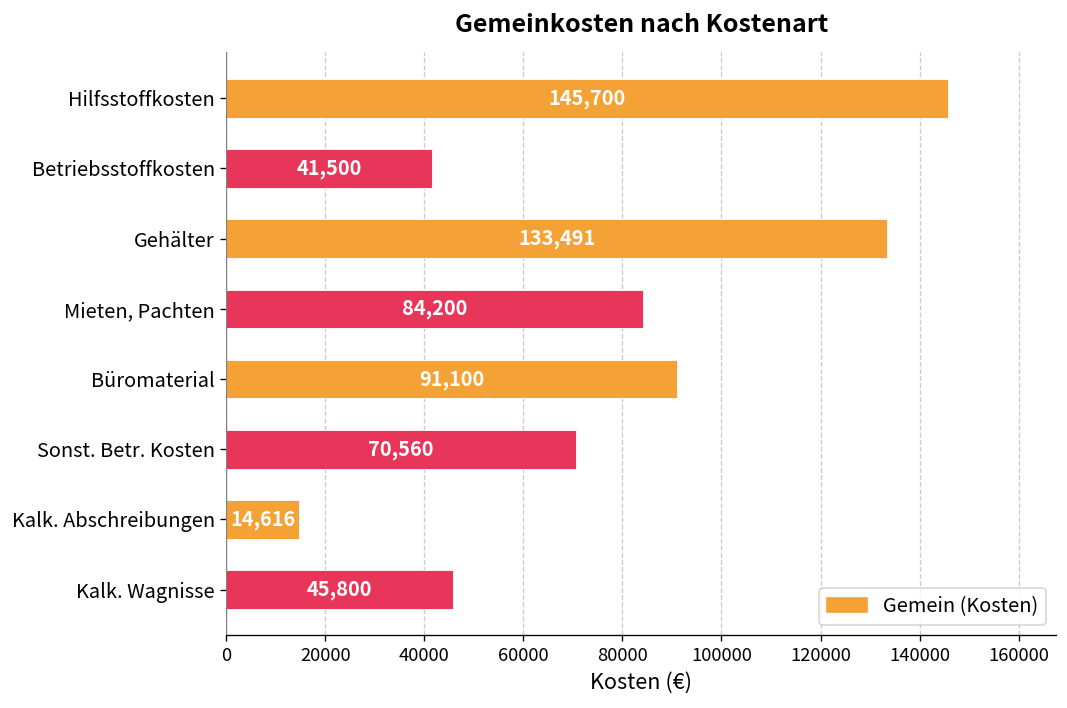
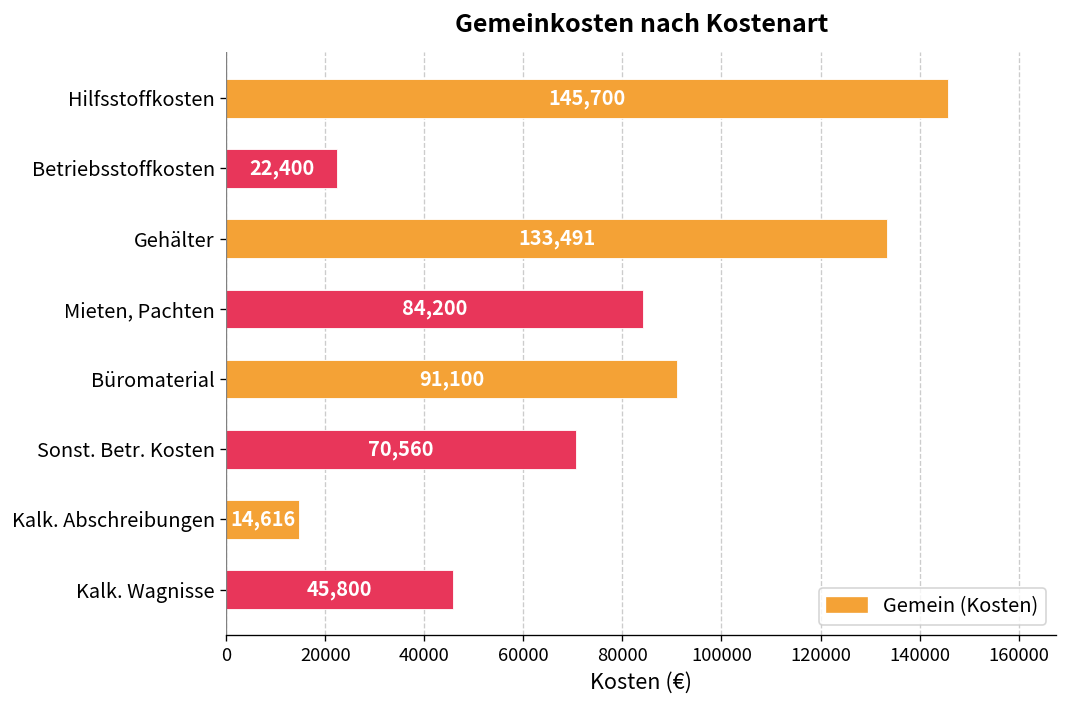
  {
    "Hilfsstoffkosten": "145,700",
-   "Betriebsstoffkosten": "41,500",
+   "Betriebsstoffkosten": "22,400",
    "Gehälter": "133,491",
    "Mieten, Pachten": "84,200",
    "Büromaterial": "91,100",
    "Sonst. Betr. Kosten": "70,560",
    "Kalk. Abschreibungen": "14,616",
    "Kalk. Wagnisse": "45,800"
  }
